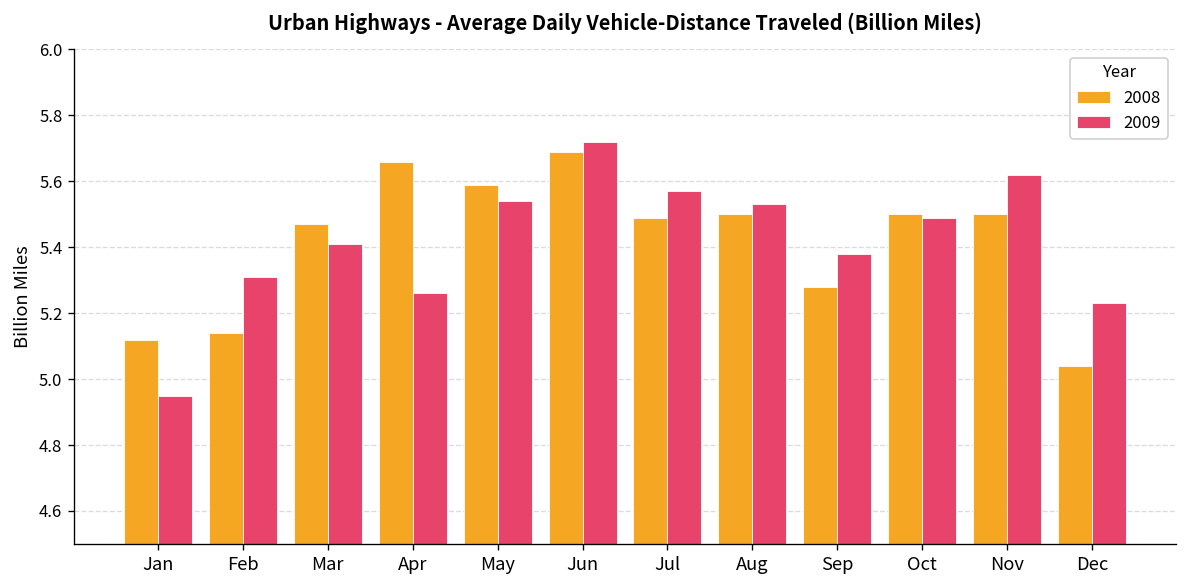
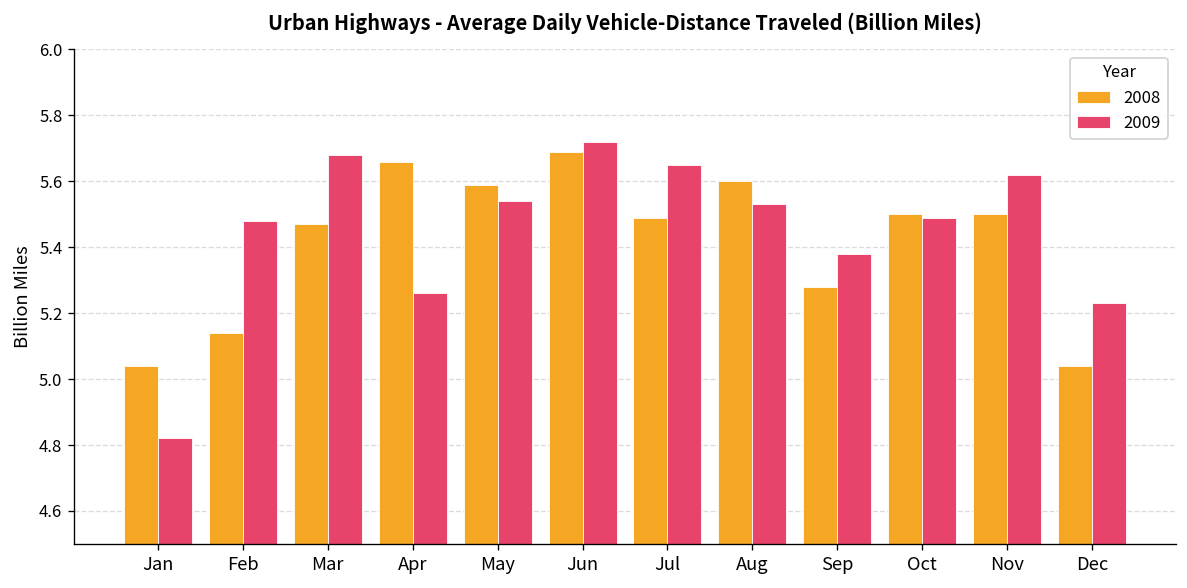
  {
    "2008": {
-     "Jan": 5.12,
+     "Jan": 5.04,
      "Feb": 5.14,
      "Mar": 5.47,
      "Apr": 5.66,
      "May": 5.59,
      "Jun": 5.69,
      "Jul": 5.49,
-     "Aug": 5.5,
+     "Aug": 5.6,
      "Sep": 5.28,
      "Oct": 5.50,
      "Nov": 5.50,
      "Dec": 5.04
    },
    "2009": {
-     "Jan": 4.95,
-     "Feb": 5.31,
-     "Mar": 5.41,
+     "Jan": 4.82,
+     "Feb": 5.48,
+     "Mar": 5.68,
      "Apr": 5.26,
      "May": 5.54,
      "Jun": 5.72,
-     "Jul": 5.57,
+     "Jul": 5.65,
      "Aug": 5.53,
      "Sep": 5.38,
      "Oct": 5.49,
      "Nov": 5.62,
      "Dec": 5.23
    }
  }
